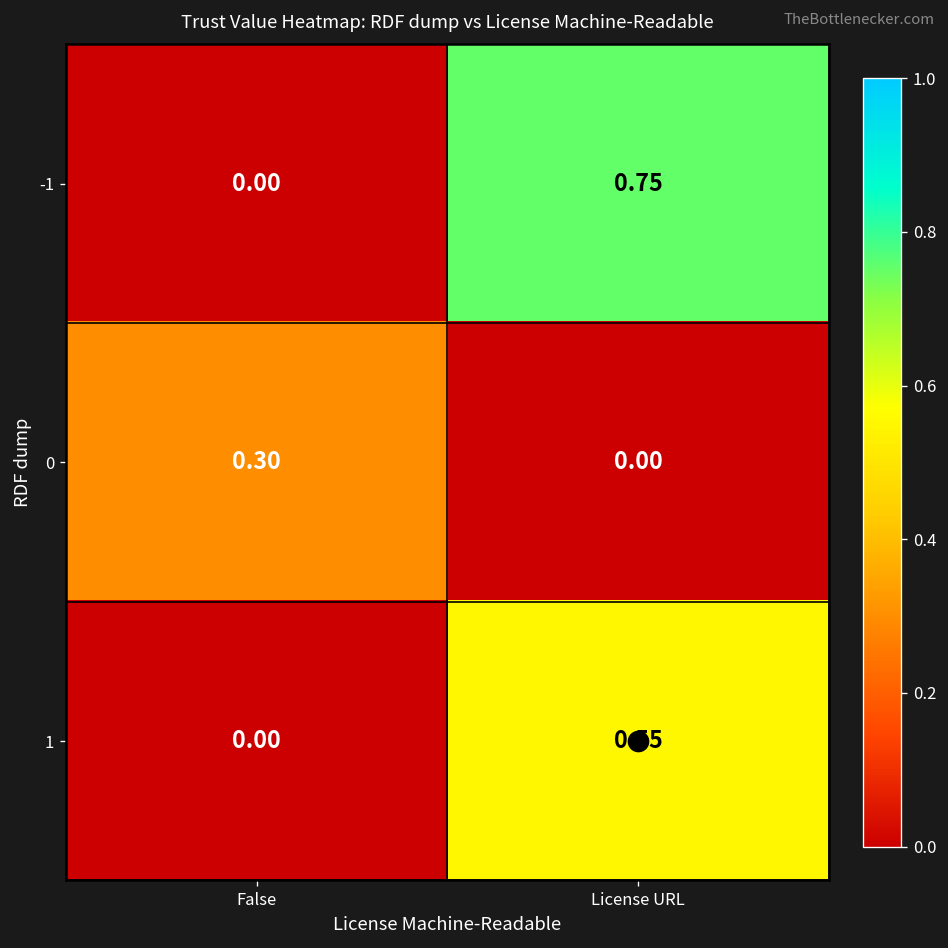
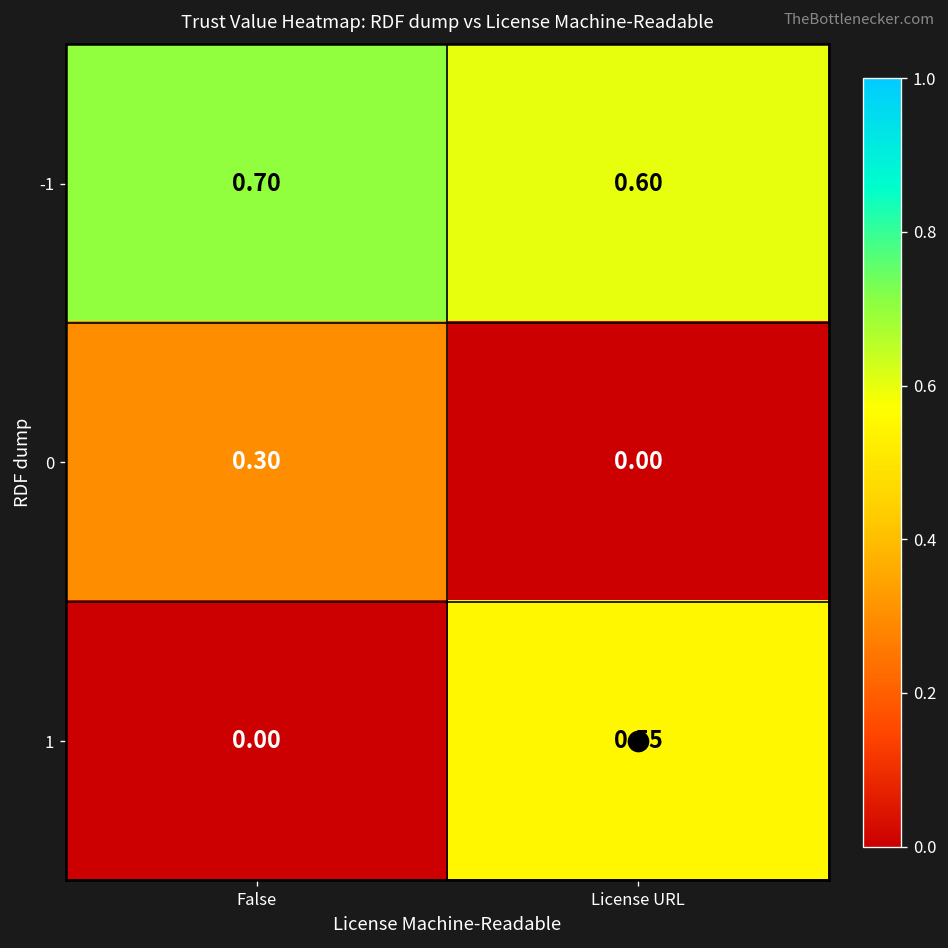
  {
    "-1": {
-     "False": 0.00,
-     "License URL": 0.75
+     "False": 0.70,
+     "License URL": 0.60
    },
    "0": {
      "False": 0.30,
      "License URL": 0.00
    },
    "1": {
      "False": 0.00
    }
  }
